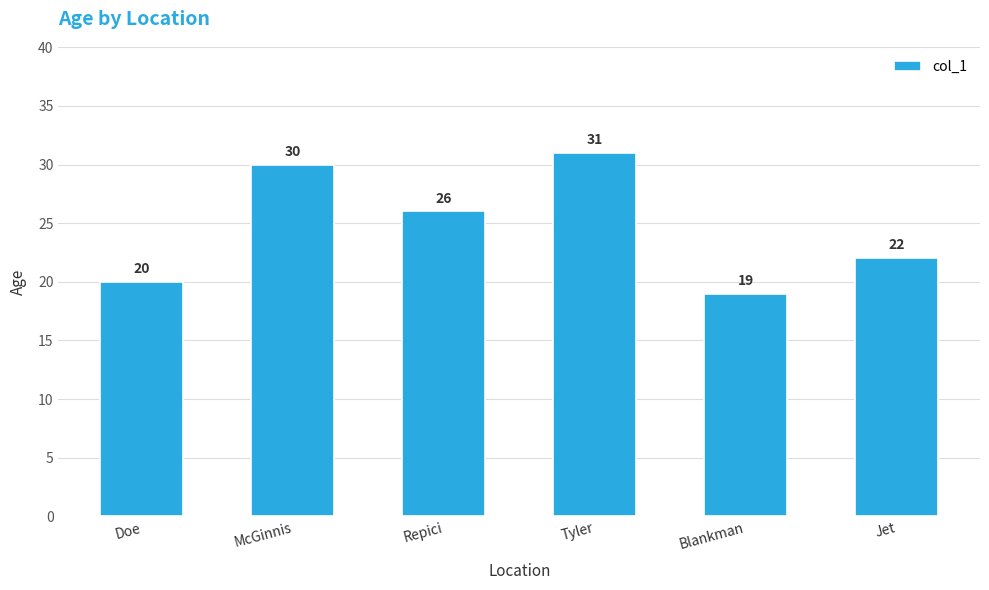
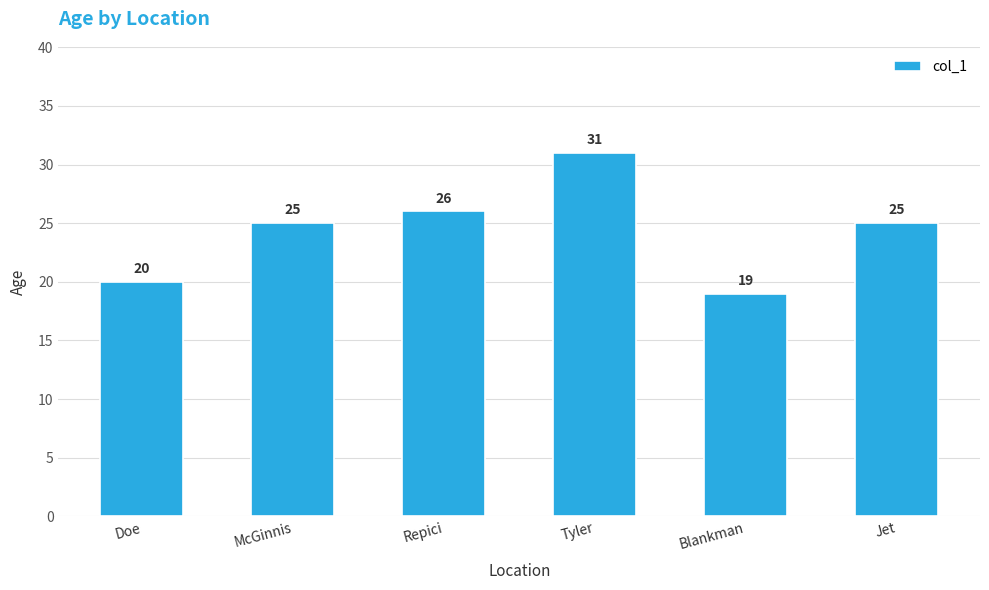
  {
    "Doe": 20,
-   "McGinnis": 30,
+   "McGinnis": 25,
    "Repici": 26,
    "Tyler": 31,
    "Blankman": 19,
-   "Jet": 22
+   "Jet": 25
  }
